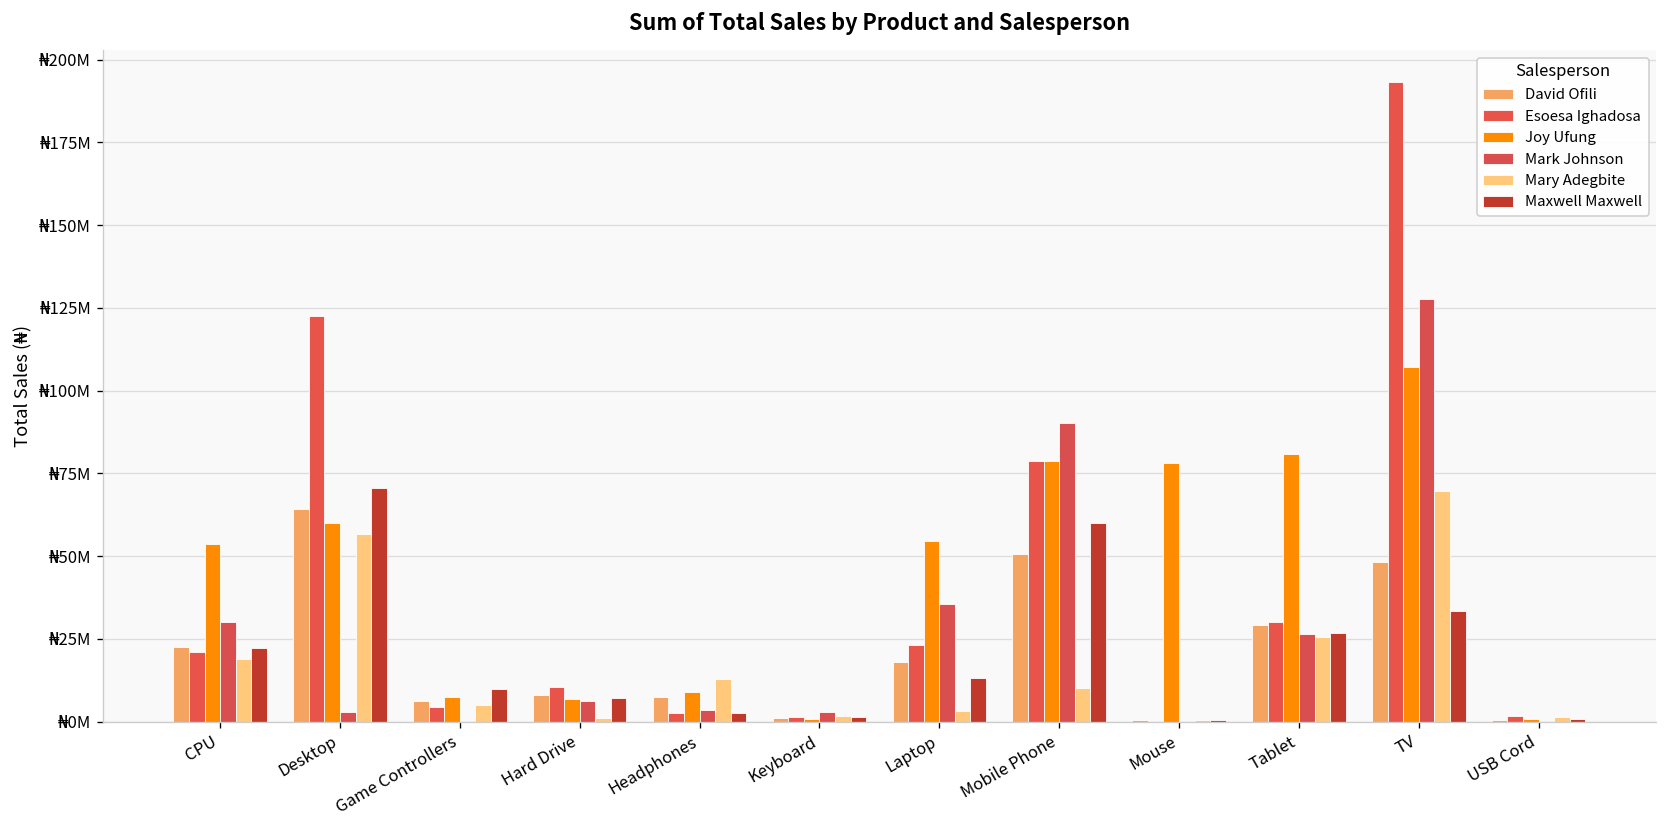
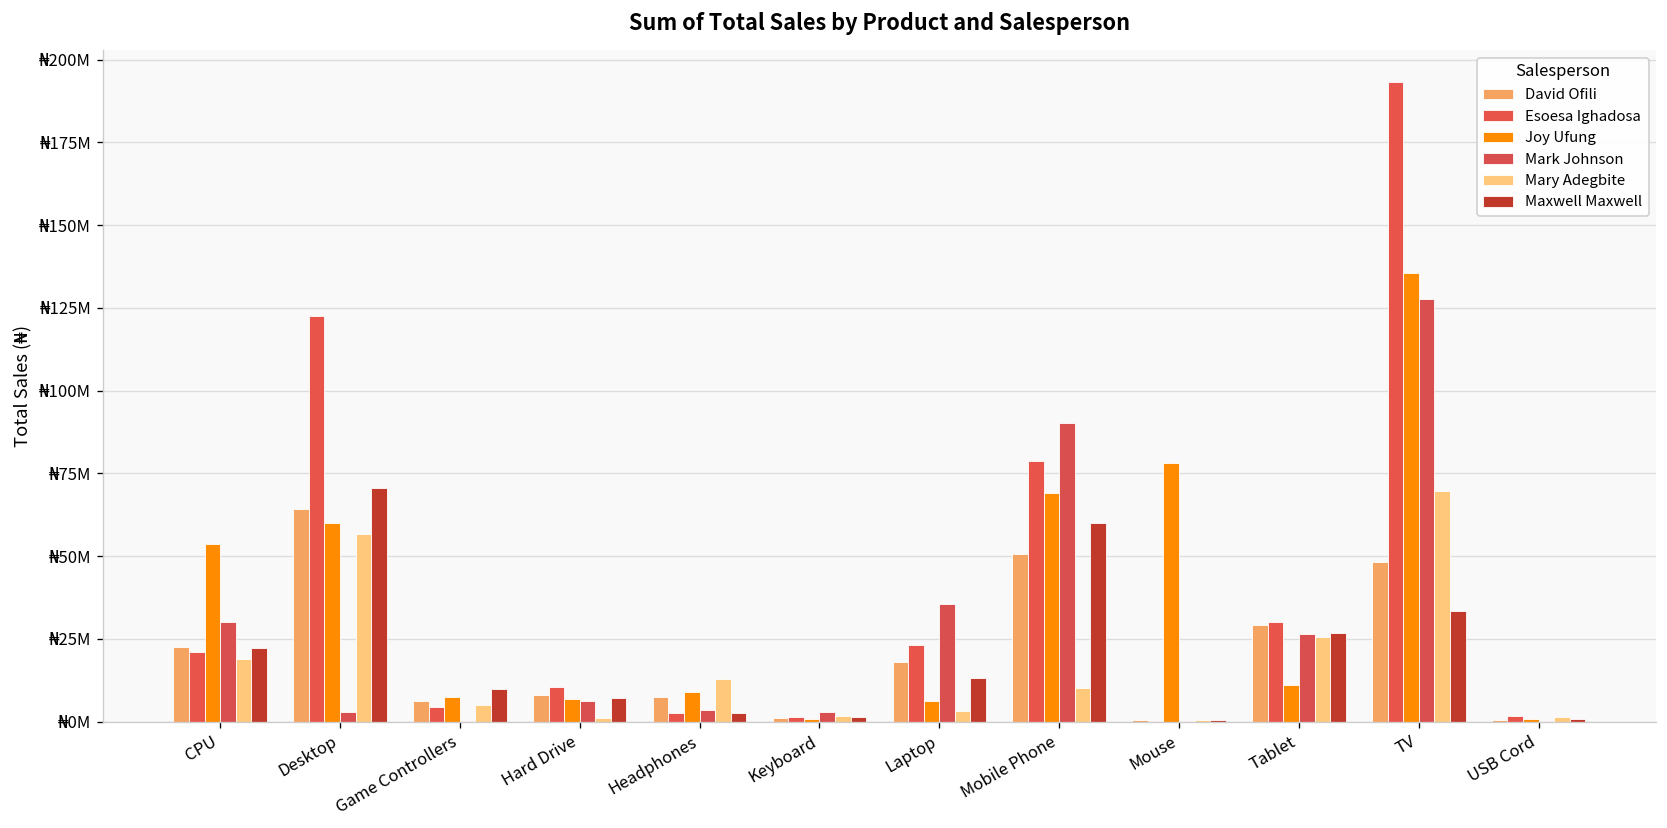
  {
    "Joy Ufung": {
      "CPU": "₦54000000",
      "Desktop": "₦60000000",
      "Game Controllers": "₦7000000",
      "Hard Drive": "₦7000000",
      "Headphones": "₦9000000",
-     "Laptop": "₦55000000",
-     "Mobile Phone": "₦79000000",
+     "Laptop": "₦6000000",
+     "Mobile Phone": "₦69000000",
      "Mouse": "₦78000000",
-     "Tablet": "₦81000000",
-     "TV": "₦107000000",
+     "Tablet": "₦11000000",
+     "TV": "₦136000000",
      "USB Cord": "₦1000000"
    }
  }
